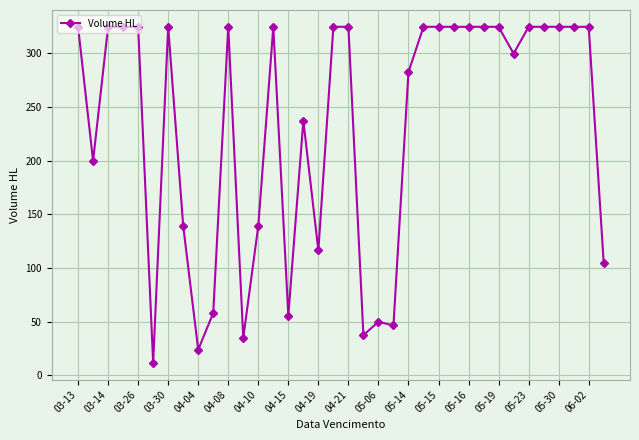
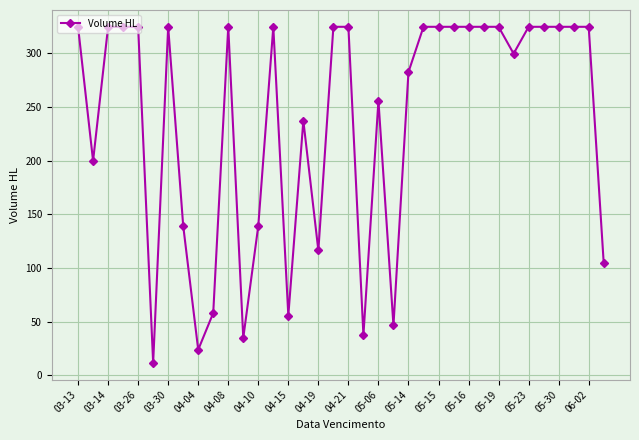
  {
    "03-30": 325,
    "04-04": 24,
    "04-08": 325,
    "04-10": 139,
    "04-15": 56,
    "04-19": 116,
    "04-21": 325,
-   "05-06": 50,
+   "05-06": 256,
    "05-14": 283,
    "05-15": 325,
    "05-16": 325,
    "05-19": 325,
    "05-23": 325,
    "05-30": 325,
    "06-02": 325
  }
